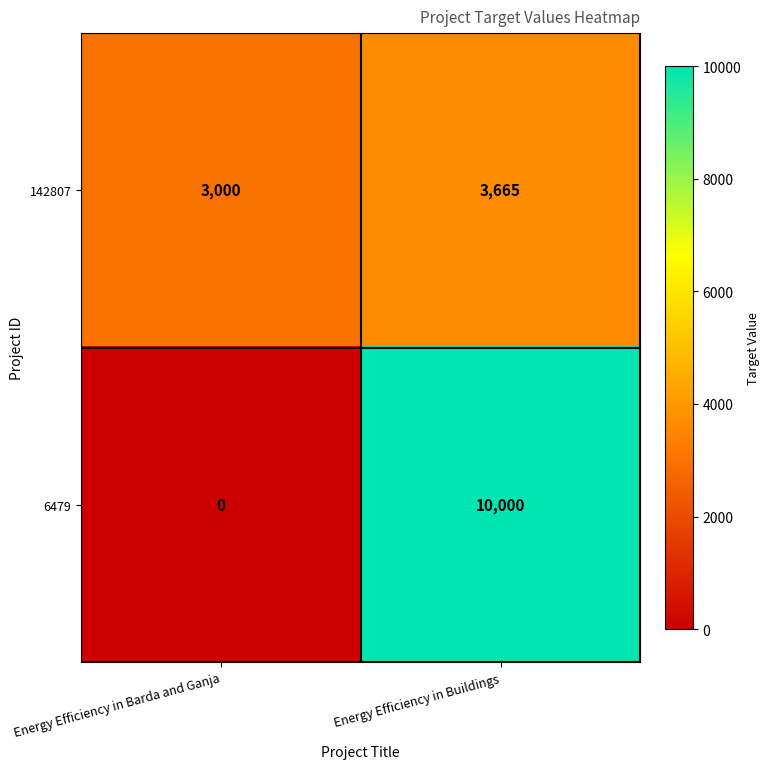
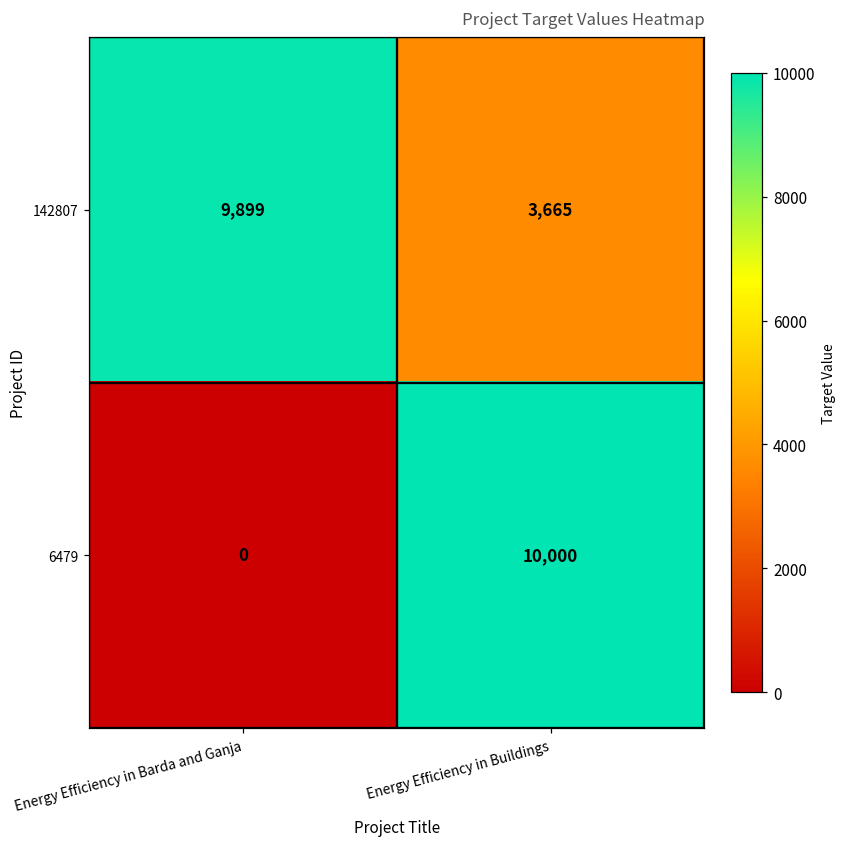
  {
    "142807": {
-     "Energy Efficiency in Barda and Ganja": "3,000",
+     "Energy Efficiency in Barda and Ganja": "9,899",
      "Energy Efficiency in Buildings": "3,665"
    },
    "6479": {
      "Energy Efficiency in Barda and Ganja": "0",
      "Energy Efficiency in Buildings": "10,000"
    }
  }
